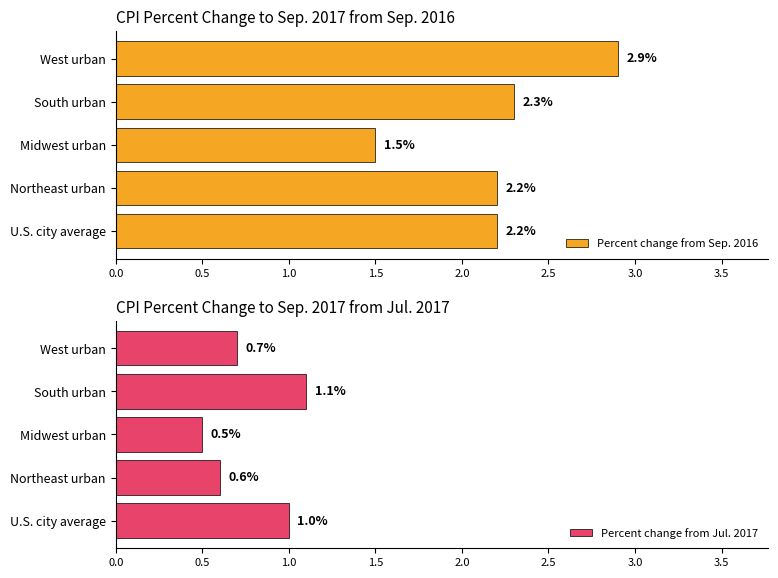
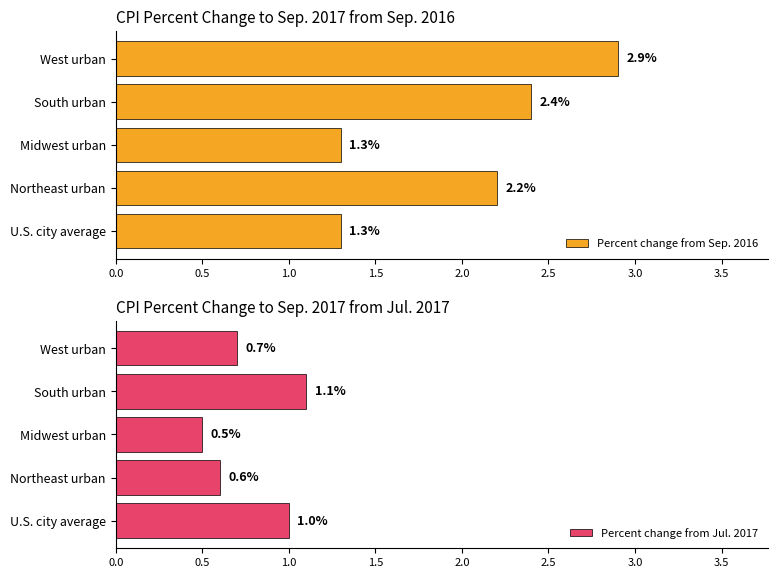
  {
    "CPI Percent Change to Sep. 2017 from Sep. 2016": {
      "West urban": "2.9%",
-     "South urban": "2.3%",
-     "Midwest urban": "1.5%",
+     "South urban": "2.4%",
+     "Midwest urban": "1.3%",
      "Northeast urban": "2.2%",
-     "U.S. city average": "2.2%"
+     "U.S. city average": "1.3%"
    },
    "CPI Percent Change to Sep. 2017 from Jul. 2017": {
      "West urban": "0.7%",
      "South urban": "1.1%",
      "Midwest urban": "0.5%",
      "Northeast urban": "0.6%",
      "U.S. city average": "1.0%"
    }
  }
